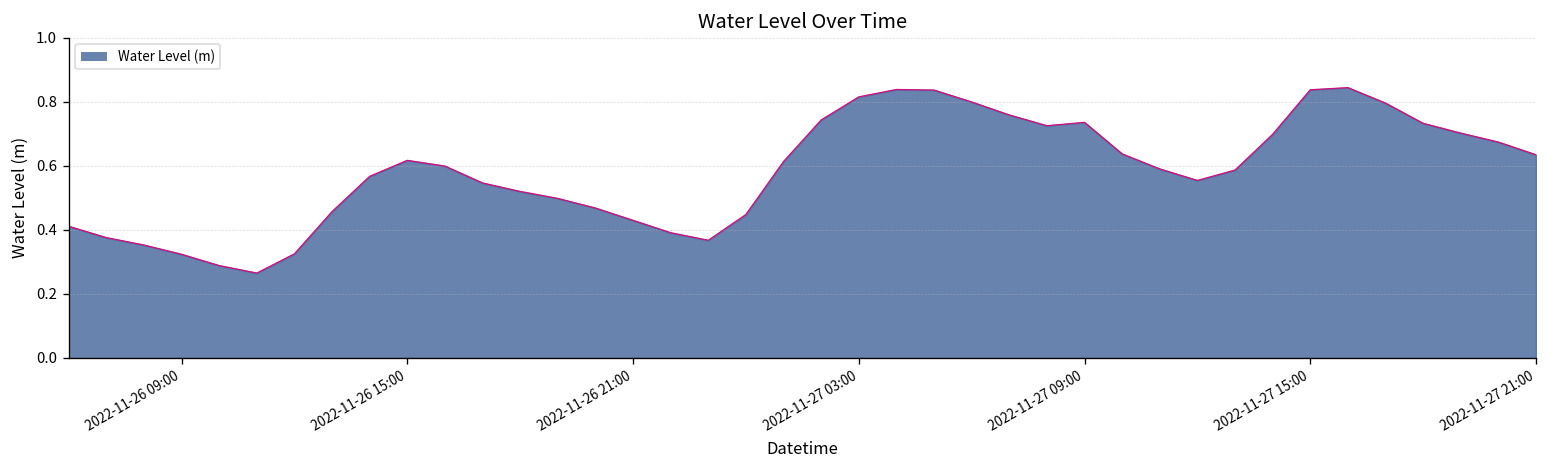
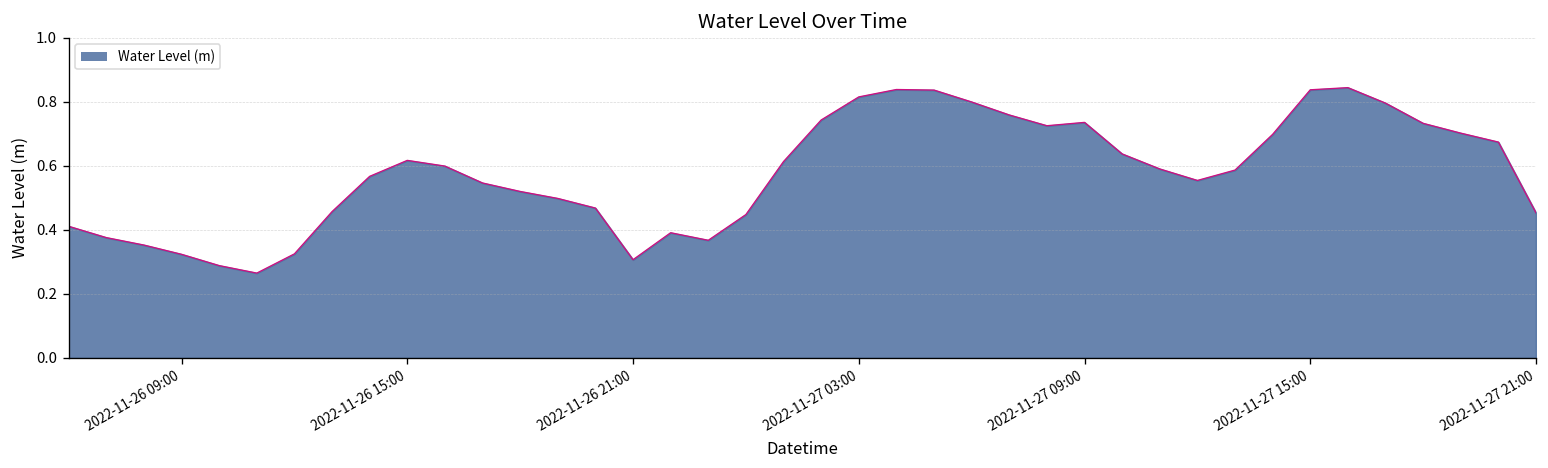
  {
    "2022-11-26 09:00": 0.32,
    "2022-11-26 15:00": 0.62,
-   "2022-11-26 21:00": 0.43,
+   "2022-11-26 21:00": 0.31,
    "2022-11-27 03:00": 0.81,
    "2022-11-27 09:00": 0.74,
    "2022-11-27 15:00": 0.84,
-   "2022-11-27 21:00": 0.63
+   "2022-11-27 21:00": 0.45
  }
